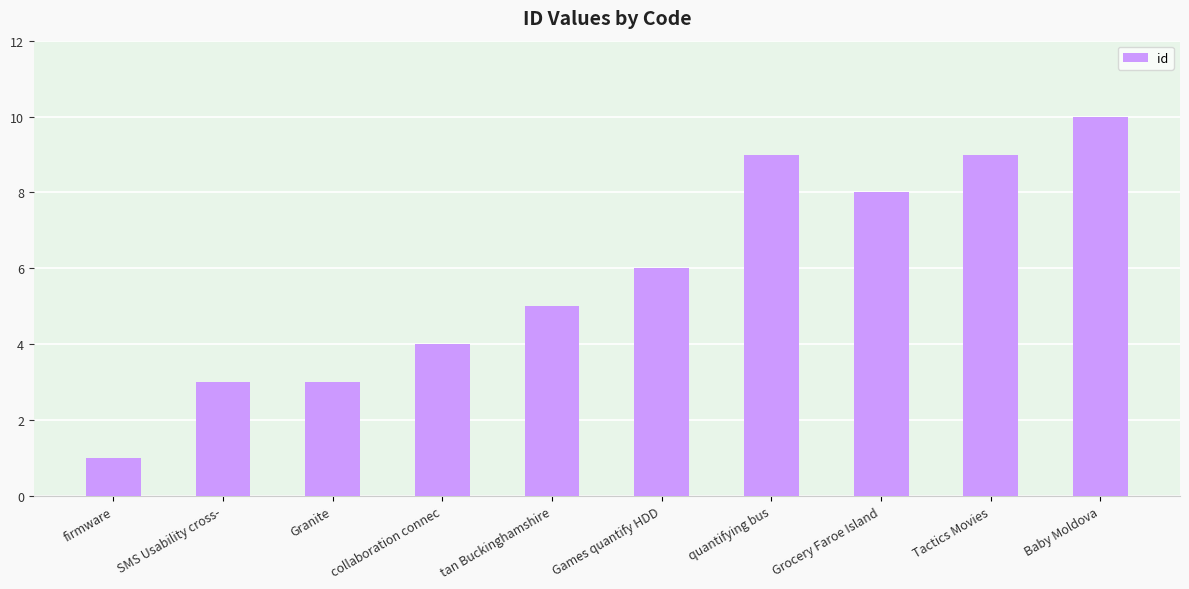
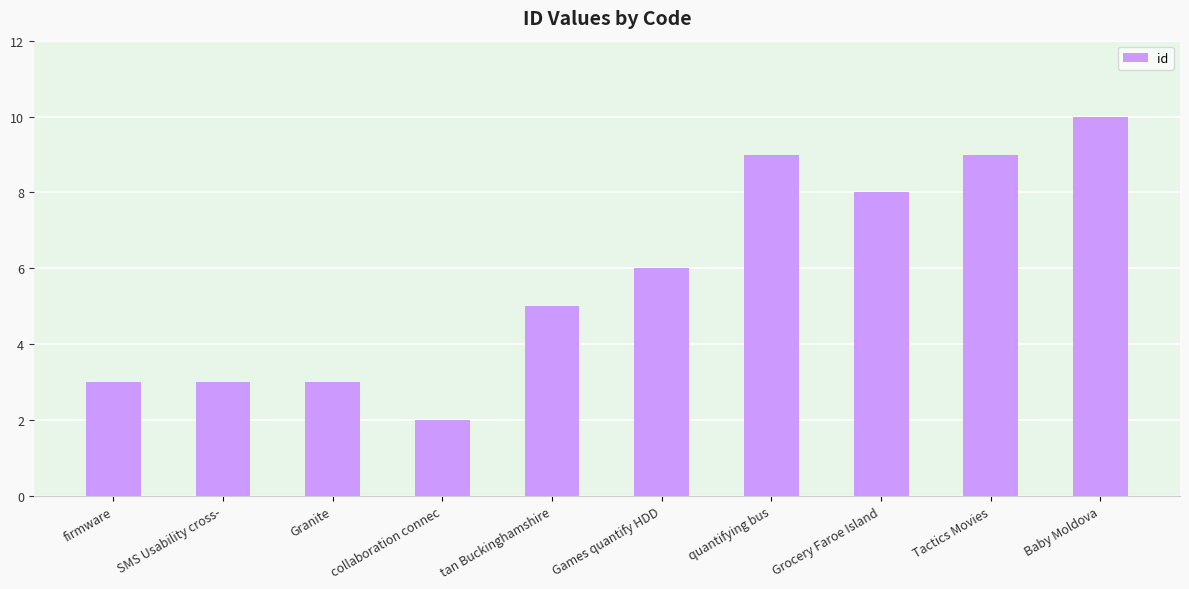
  {
-   "firmware": 1,
+   "firmware": 3,
    "SMS Usability cross-": 3,
    "Granite": 3,
-   "collaboration connec": 4,
+   "collaboration connec": 2,
    "tan Buckinghamshire": 5,
    "Games quantify HDD": 6,
    "quantifying bus": 9,
    "Grocery Faroe Island": 8,
    "Tactics Movies": 9,
    "Baby Moldova": 10
  }
